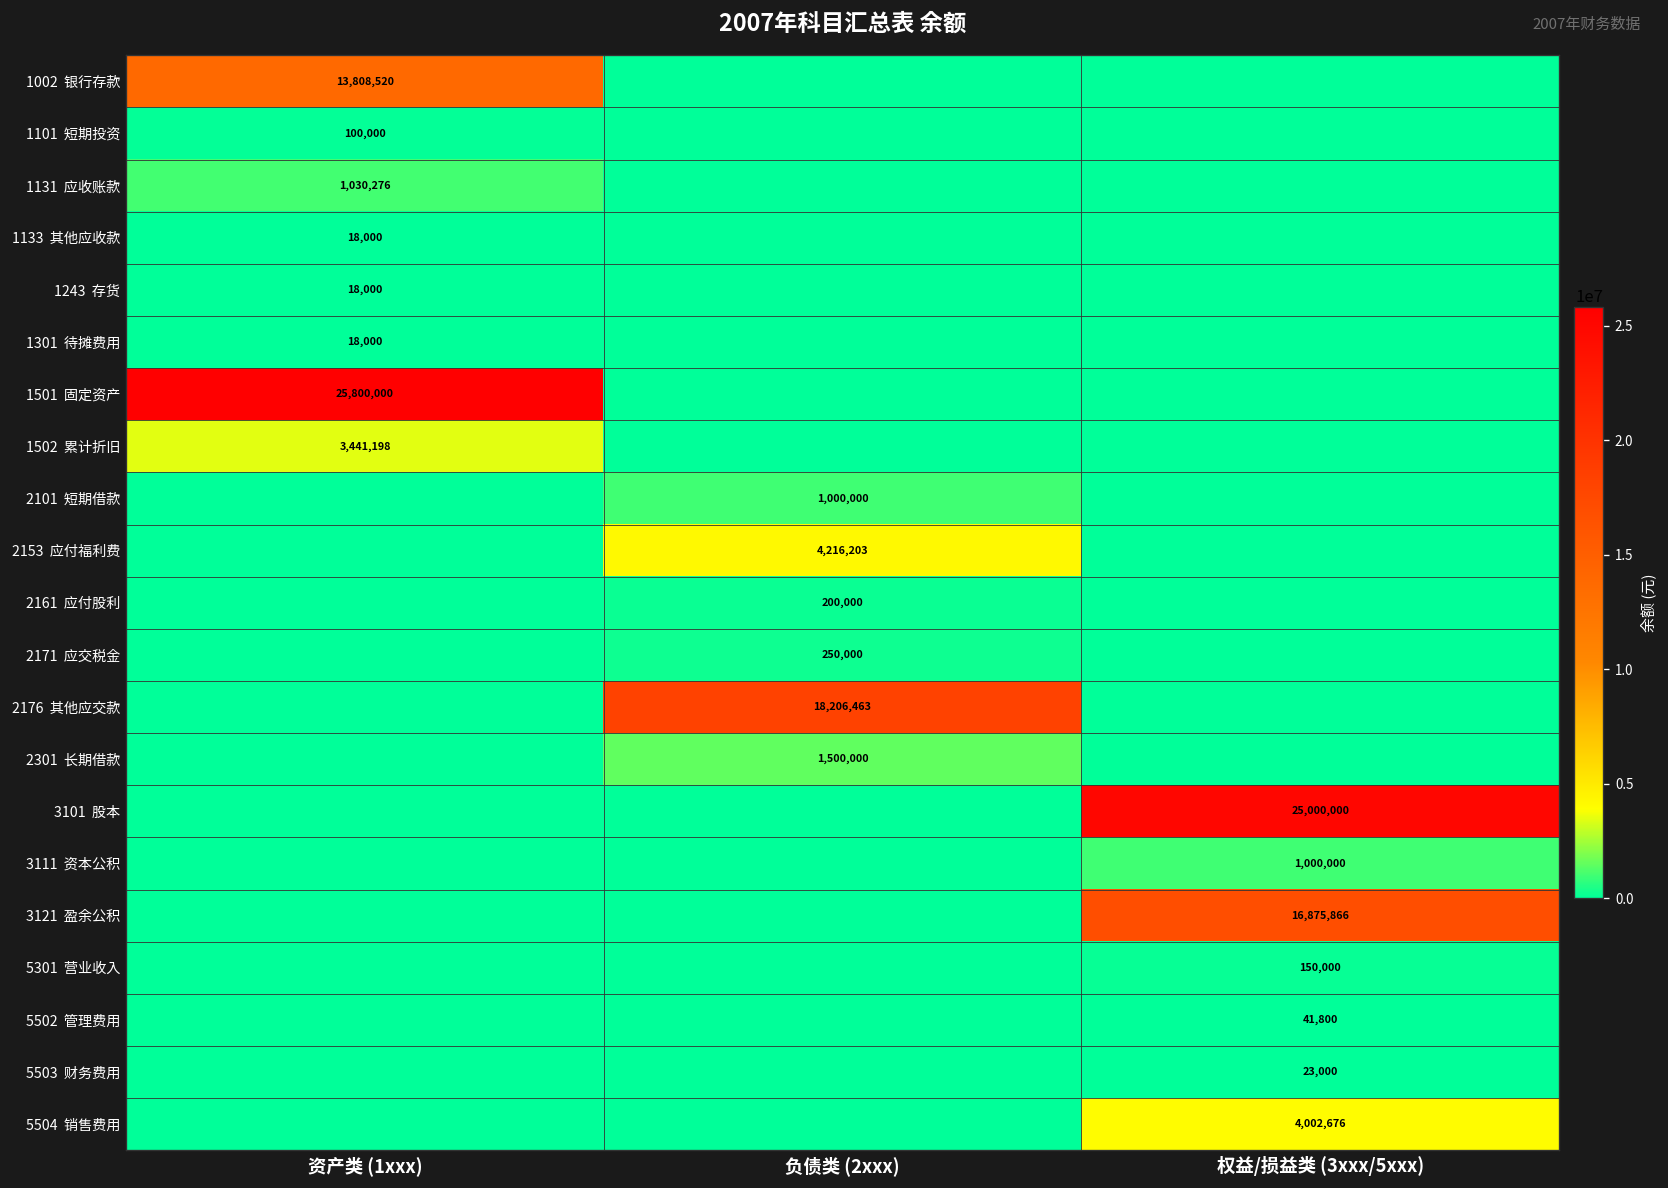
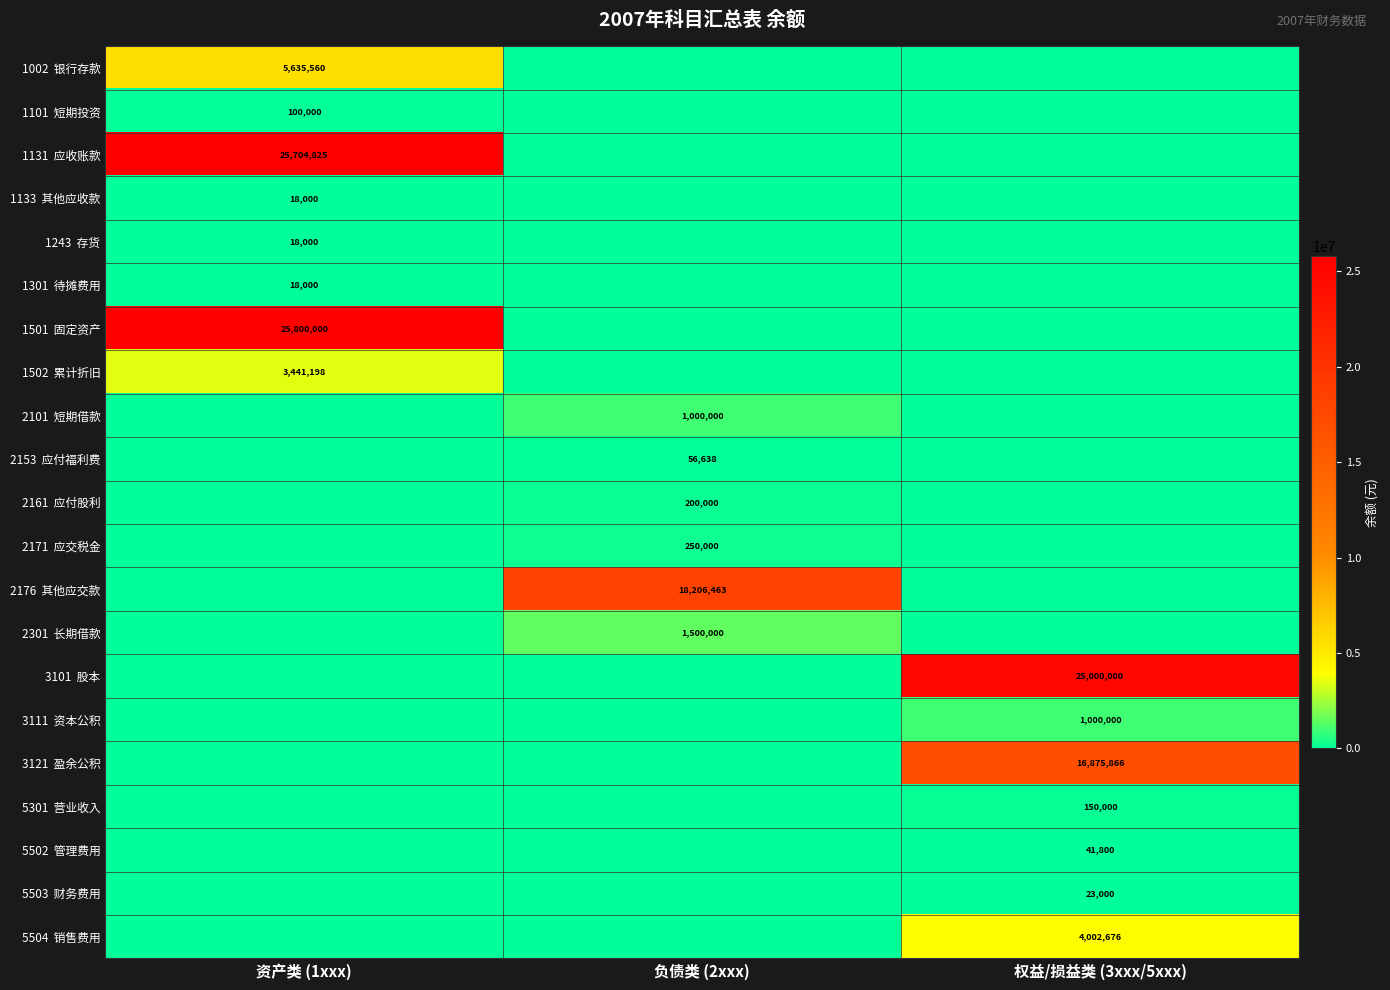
  {
    "1002 银行存款": {
-     "资产类 (1xxx)": "13,808,520"
+     "资产类 (1xxx)": "5,635,560"
    },
    "1101 短期投资": {
      "资产类 (1xxx)": "100,000"
    },
    "1131 应收账款": {
-     "资产类 (1xxx)": "1,030,276"
+     "资产类 (1xxx)": "25,704,825"
    },
    "1133 其他应收款": {
      "资产类 (1xxx)": "18,000"
    },
    "1243 存货": {
      "资产类 (1xxx)": "18,000"
    },
    "1301 待摊费用": {
      "资产类 (1xxx)": "18,000"
    },
    "1501 固定资产": {
      "资产类 (1xxx)": "25,800,000"
    },
    "1502 累计折旧": {
      "资产类 (1xxx)": "3,441,198"
    },
    "2101 短期借款": {
      "负债类 (2xxx)": "1,000,000"
    },
    "2153 应付福利费": {
-     "负债类 (2xxx)": "4,216,203"
+     "负债类 (2xxx)": "56,638"
    },
    "2161 应付股利": {
      "负债类 (2xxx)": "200,000"
    },
    "2171 应交税金": {
      "负债类 (2xxx)": "250,000"
    },
    "2176 其他应交款": {
      "负债类 (2xxx)": "18,206,463"
    },
    "2301 长期借款": {
      "负债类 (2xxx)": "1,500,000"
    },
    "3101 股本": {
      "权益/损益类 (3xxx/5xxx)": "25,000,000"
    },
    "3111 资本公积": {
      "权益/损益类 (3xxx/5xxx)": "1,000,000"
    },
    "3121 盈余公积": {
      "权益/损益类 (3xxx/5xxx)": "16,875,866"
    },
    "5301 营业收入": {
      "权益/损益类 (3xxx/5xxx)": "150,000"
    },
    "5502 管理费用": {
      "权益/损益类 (3xxx/5xxx)": "41,800"
    },
    "5503 财务费用": {
      "权益/损益类 (3xxx/5xxx)": "23,000"
    },
    "5504 销售费用": {
      "权益/损益类 (3xxx/5xxx)": "4,002,676"
    }
  }
